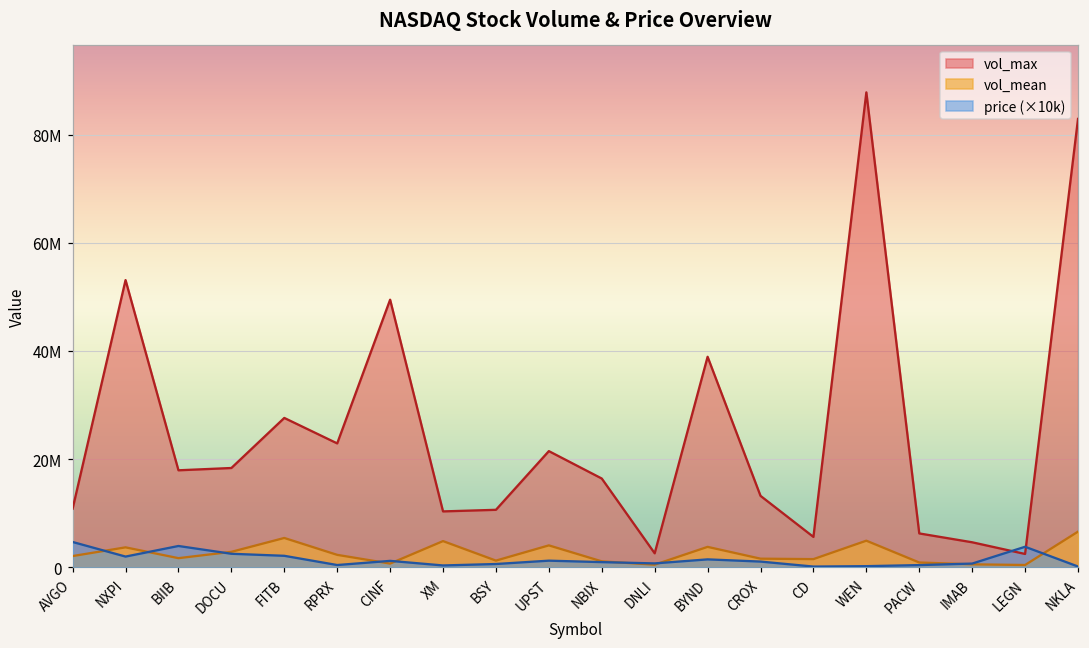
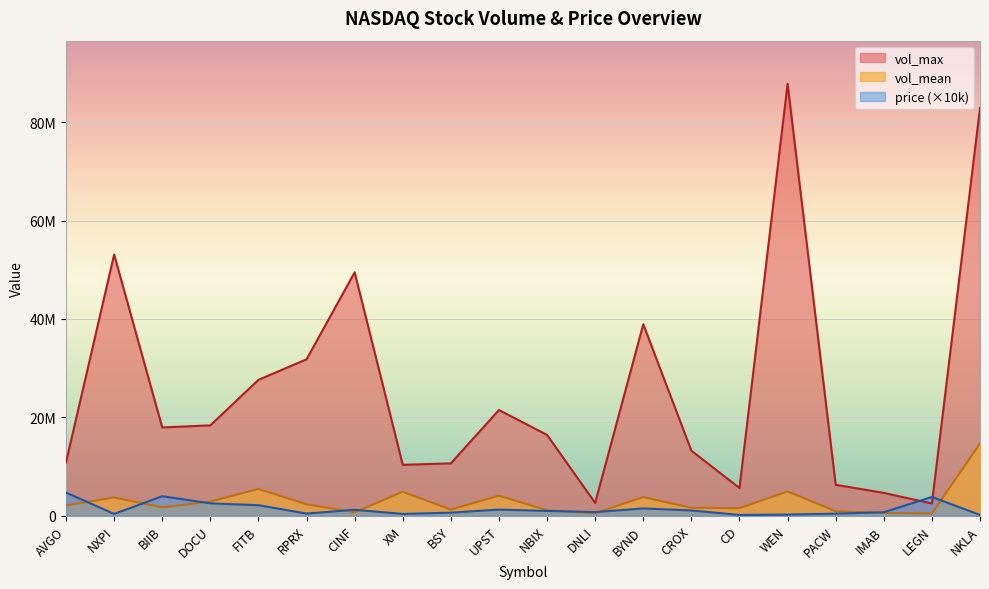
  {
    "vol_max": {
      "AVGO": 11000000,
      "NXPI": 53000000,
      "BIIB": 18000000,
      "DOCU": 18000000,
      "FITB": 28000000,
-     "RPRX": 23000000,
+     "RPRX": 32000000,
      "CINF": 49000000,
      "XM": 10000000,
      "BSY": 11000000,
      "UPST": 21000000,
      "NBIX": 16000000,
      "DNLI": 3000000,
      "BYND": 39000000,
      "CROX": 13000000,
      "CD": 6000000,
      "WEN": 88000000,
      "PACW": 6000000,
      "IMAB": 5000000,
      "LEGN": 2000000,
      "NKLA": 83000000
    },
    "vol_mean": {
      "AVGO": 2000000,
      "NXPI": 4000000,
      "BIIB": 2000000,
      "FITB": 5000000,
      "RPRX": 2000000,
      "XM": 5000000,
      "BSY": 1000000,
      "UPST": 4000000,
      "BYND": 4000000,
      "CROX": 2000000,
      "CD": 2000000,
      "WEN": 5000000,
      "LEGN": 0,
-     "NKLA": 7000000
+     "NKLA": 15000000
    },
    "price (×10k)": {
      "AVGO": 5000000,
-     "NXPI": 2000000,
+     "NXPI": 0,
      "BIIB": 4000000,
      "FITB": 2000000,
      "RPRX": 0,
      "XM": 0,
      "BSY": 1000000,
      "UPST": 1000000,
      "BYND": 1000000,
      "CROX": 1000000,
      "CD": 0,
      "WEN": 0,
      "LEGN": 4000000,
      "NKLA": 0
    }
  }
